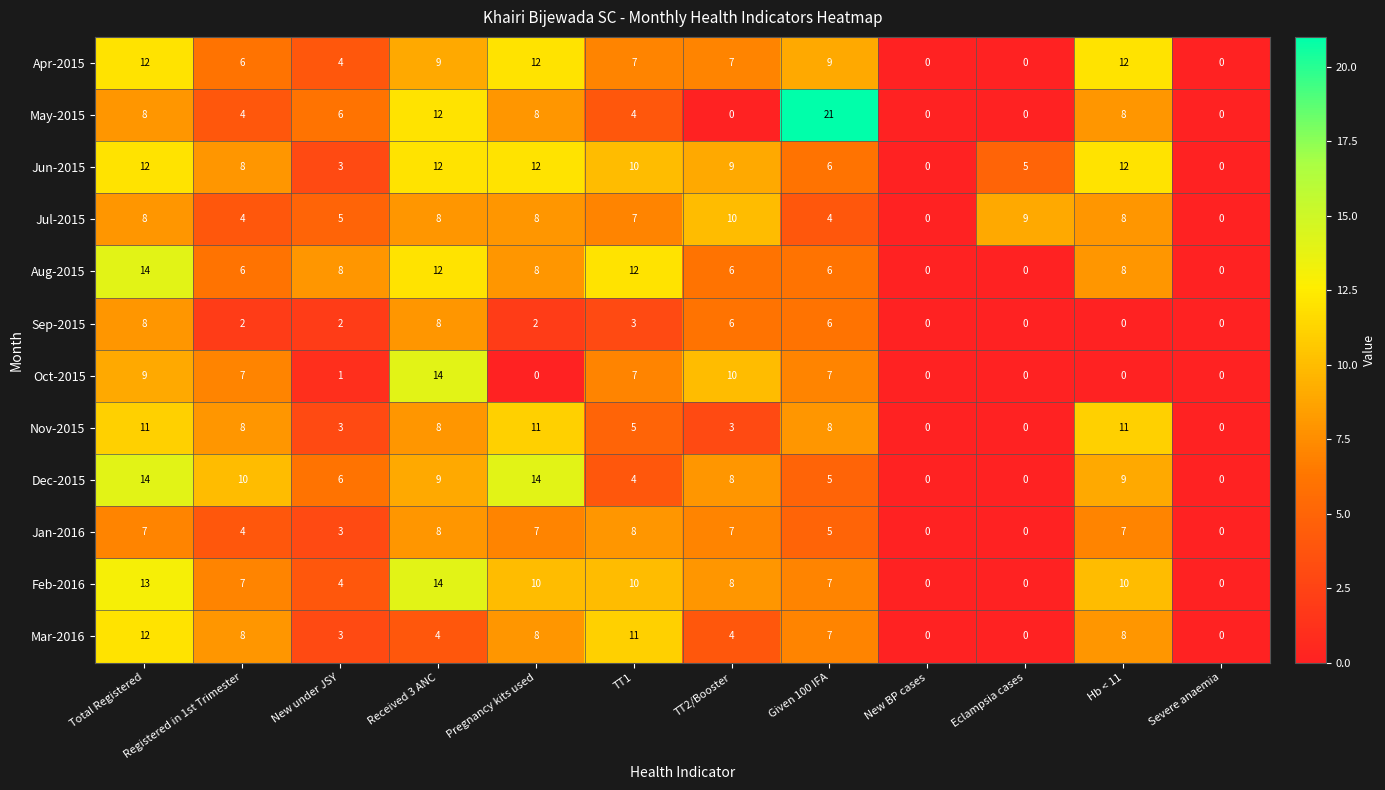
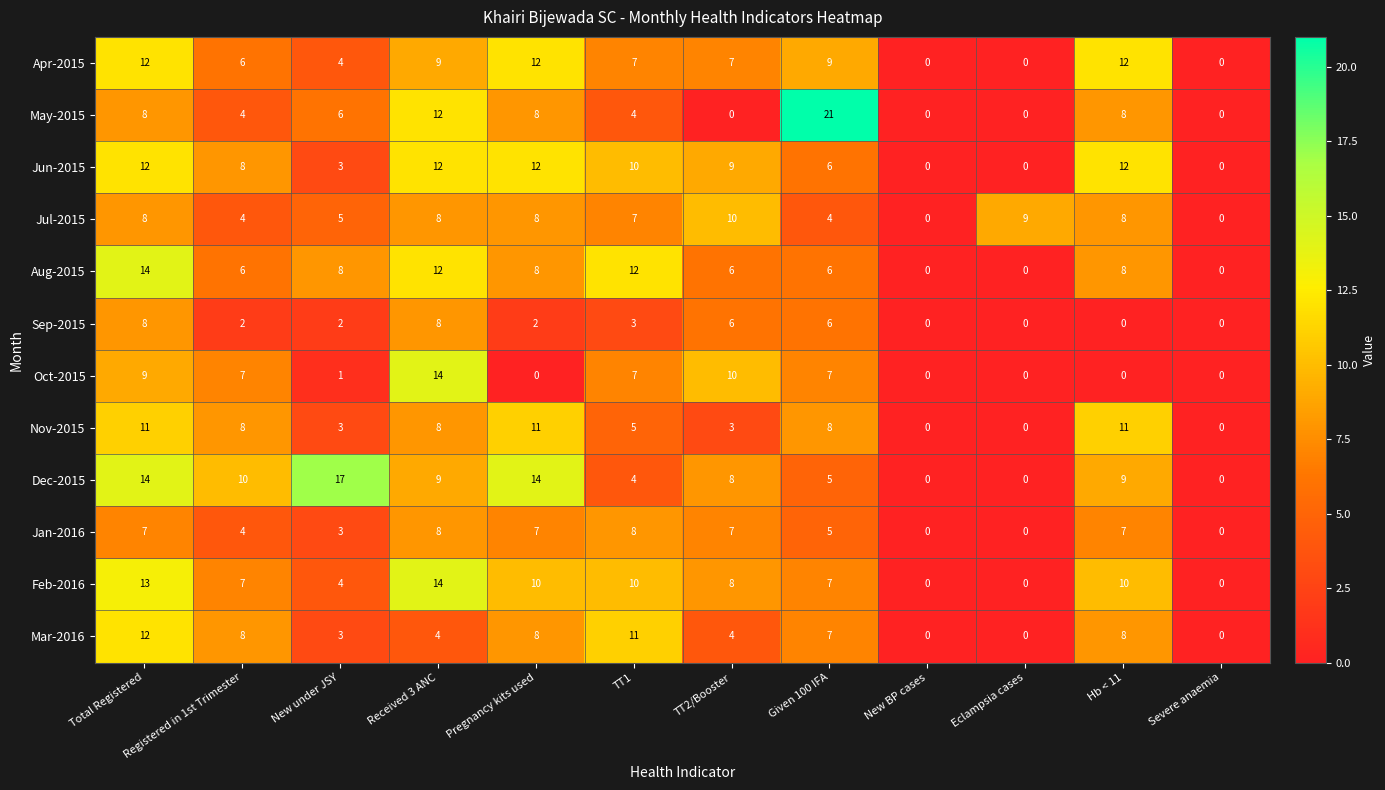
  {
    "Apr-2015": {
      "Total Registered": 12,
      "Registered in 1st Trimester": 6,
      "New under JSY": 4,
      "Received 3 ANC": 9,
      "Pregnancy kits used": 12,
      "TT1": 7,
      "TT2/Booster": 7,
      "Given 100 IFA": 9,
      "New BP cases": 0,
      "Eclampsia cases": 0,
      "Hb < 11": 12,
      "Severe anaemia": 0
    },
    "May-2015": {
      "Total Registered": 8,
      "Registered in 1st Trimester": 4,
      "New under JSY": 6,
      "Received 3 ANC": 12,
      "Pregnancy kits used": 8,
      "TT1": 4,
      "TT2/Booster": 0,
      "Given 100 IFA": 21,
      "New BP cases": 0,
      "Eclampsia cases": 0,
      "Hb < 11": 8,
      "Severe anaemia": 0
    },
    "Jun-2015": {
      "Total Registered": 12,
      "Registered in 1st Trimester": 8,
      "New under JSY": 3,
      "Received 3 ANC": 12,
      "Pregnancy kits used": 12,
      "TT1": 10,
      "TT2/Booster": 9,
      "Given 100 IFA": 6,
      "New BP cases": 0,
-     "Eclampsia cases": 5,
+     "Eclampsia cases": 0,
      "Hb < 11": 12,
      "Severe anaemia": 0
    },
    "Jul-2015": {
      "Total Registered": 8,
      "Registered in 1st Trimester": 4,
      "New under JSY": 5,
      "Received 3 ANC": 8,
      "Pregnancy kits used": 8,
      "TT1": 7,
      "TT2/Booster": 10,
      "Given 100 IFA": 4,
      "New BP cases": 0,
      "Eclampsia cases": 9,
      "Hb < 11": 8,
      "Severe anaemia": 0
    },
    "Aug-2015": {
      "Total Registered": 14,
      "Registered in 1st Trimester": 6,
      "New under JSY": 8,
      "Received 3 ANC": 12,
      "Pregnancy kits used": 8,
      "TT1": 12,
      "TT2/Booster": 6,
      "Given 100 IFA": 6,
      "New BP cases": 0,
      "Eclampsia cases": 0,
      "Hb < 11": 8,
      "Severe anaemia": 0
    },
    "Sep-2015": {
      "Total Registered": 8,
      "Registered in 1st Trimester": 2,
      "New under JSY": 2,
      "Received 3 ANC": 8,
      "Pregnancy kits used": 2,
      "TT1": 3,
      "TT2/Booster": 6,
      "Given 100 IFA": 6,
      "New BP cases": 0,
      "Eclampsia cases": 0,
      "Hb < 11": 0,
      "Severe anaemia": 0
    },
    "Oct-2015": {
      "Total Registered": 9,
      "Registered in 1st Trimester": 7,
      "New under JSY": 1,
      "Received 3 ANC": 14,
      "Pregnancy kits used": 0,
      "TT1": 7,
      "TT2/Booster": 10,
      "Given 100 IFA": 7,
      "New BP cases": 0,
      "Eclampsia cases": 0,
      "Hb < 11": 0,
      "Severe anaemia": 0
    },
    "Nov-2015": {
      "Total Registered": 11,
      "Registered in 1st Trimester": 8,
      "New under JSY": 3,
      "Received 3 ANC": 8,
      "Pregnancy kits used": 11,
      "TT1": 5,
      "TT2/Booster": 3,
      "Given 100 IFA": 8,
      "New BP cases": 0,
      "Eclampsia cases": 0,
      "Hb < 11": 11,
      "Severe anaemia": 0
    },
    "Dec-2015": {
      "Total Registered": 14,
      "Registered in 1st Trimester": 10,
-     "New under JSY": 6,
+     "New under JSY": 17,
      "Received 3 ANC": 9,
      "Pregnancy kits used": 14,
      "TT1": 4,
      "TT2/Booster": 8,
      "Given 100 IFA": 5,
      "New BP cases": 0,
      "Eclampsia cases": 0,
      "Hb < 11": 9,
      "Severe anaemia": 0
    },
    "Jan-2016": {
      "Total Registered": 7,
      "Registered in 1st Trimester": 4,
      "New under JSY": 3,
      "Received 3 ANC": 8,
      "Pregnancy kits used": 7,
      "TT1": 8,
      "TT2/Booster": 7,
      "Given 100 IFA": 5,
      "New BP cases": 0,
      "Eclampsia cases": 0,
      "Hb < 11": 7,
      "Severe anaemia": 0
    },
    "Feb-2016": {
      "Total Registered": 13,
      "Registered in 1st Trimester": 7,
      "New under JSY": 4,
      "Received 3 ANC": 14,
      "Pregnancy kits used": 10,
      "TT1": 10,
      "TT2/Booster": 8,
      "Given 100 IFA": 7,
      "New BP cases": 0,
      "Eclampsia cases": 0,
      "Hb < 11": 10,
      "Severe anaemia": 0
    },
    "Mar-2016": {
      "Total Registered": 12,
      "Registered in 1st Trimester": 8,
      "New under JSY": 3,
      "Received 3 ANC": 4,
      "Pregnancy kits used": 8,
      "TT1": 11,
      "TT2/Booster": 4,
      "Given 100 IFA": 7,
      "New BP cases": 0,
      "Eclampsia cases": 0,
      "Hb < 11": 8,
      "Severe anaemia": 0
    }
  }
